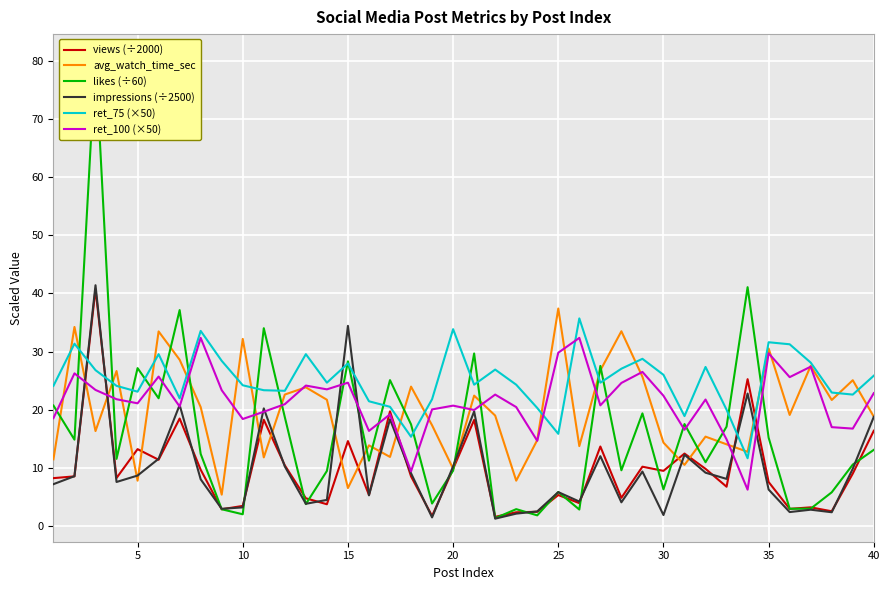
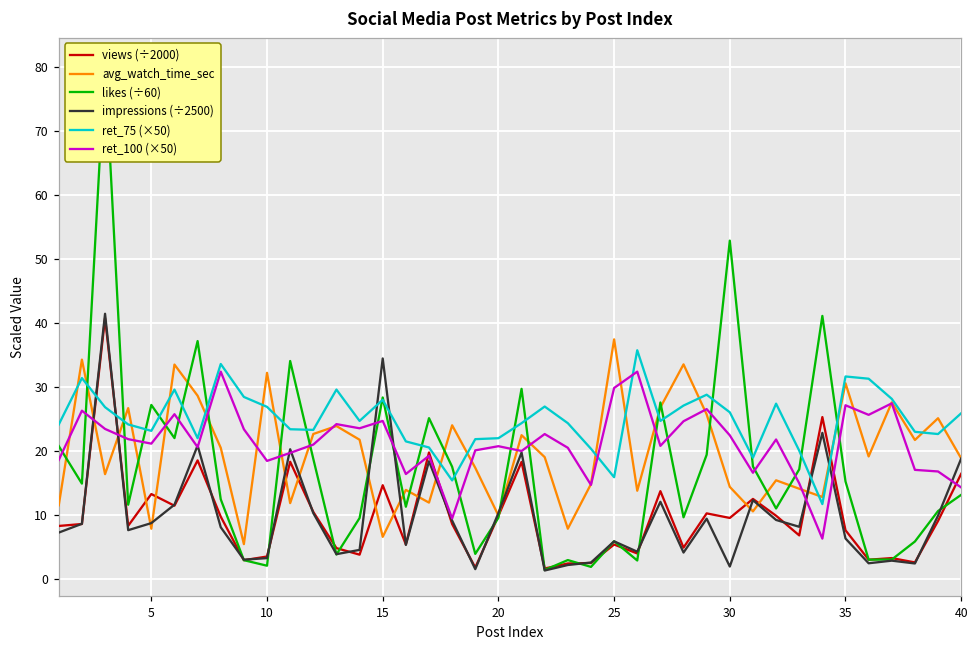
  {
    "views (÷2000)": {
      "5": 13,
      "15": 15,
      "25": 5,
      "30": 9,
      "35": 8,
      "40": 16
    },
    "avg_watch_time_sec": {
      "5": 8,
      "10": 32,
      "15": 7,
      "25": 37,
      "30": 14,
      "35": 31
    },
    "likes (÷60)": {
      "5": 27,
      "10": 2,
-     "30": 6,
+     "30": 53,
      "35": 15,
      "40": 13
    },
    "impressions (÷2500)": {
      "5": 9,
      "15": 34,
      "30": 2,
      "35": 6
    },
    "ret_75 (×50)": {
      "5": 23,
-     "10": 24,
-     "20": 34,
+     "10": 27,
+     "20": 22,
      "25": 16,
      "30": 26,
      "35": 32,
      "40": 26
    },
    "ret_100 (×50)": {
      "5": 21,
      "10": 18,
      "15": 25,
      "20": 21,
      "25": 30,
      "30": 22,
-     "35": 30,
-     "40": 23
+     "35": 27,
+     "40": 14
    }
  }
